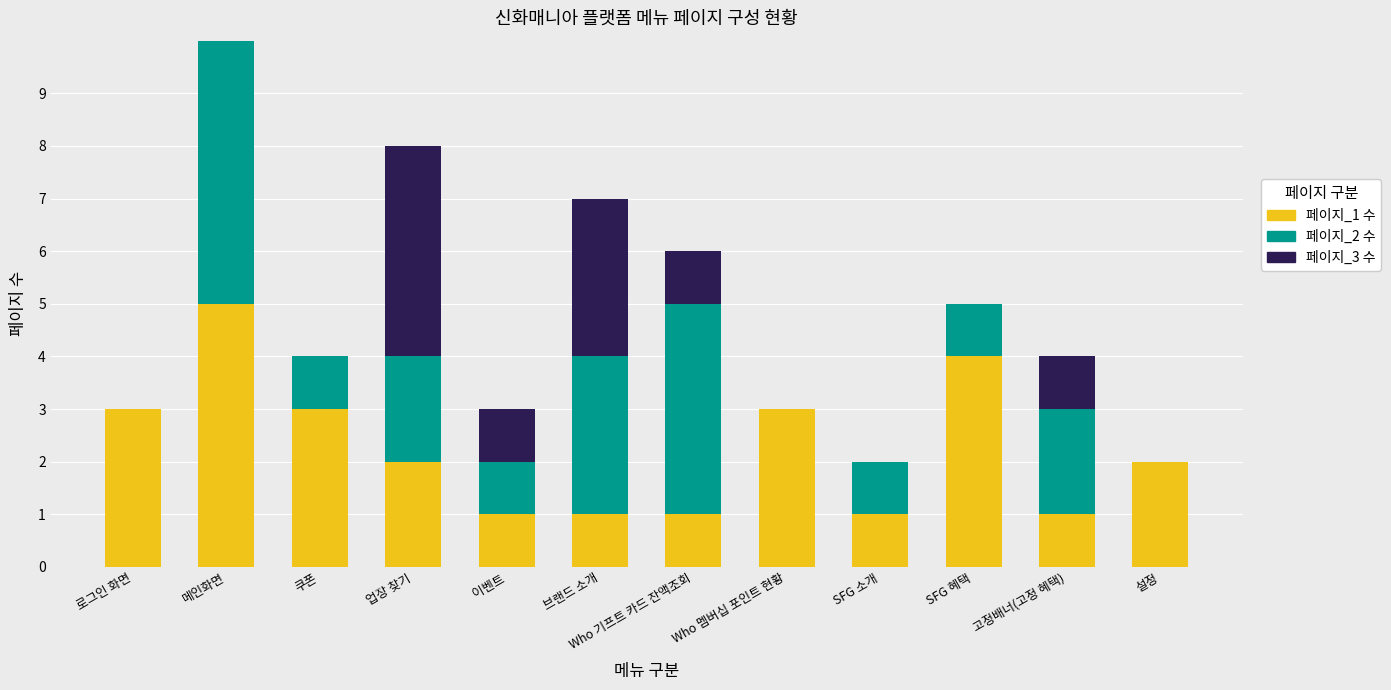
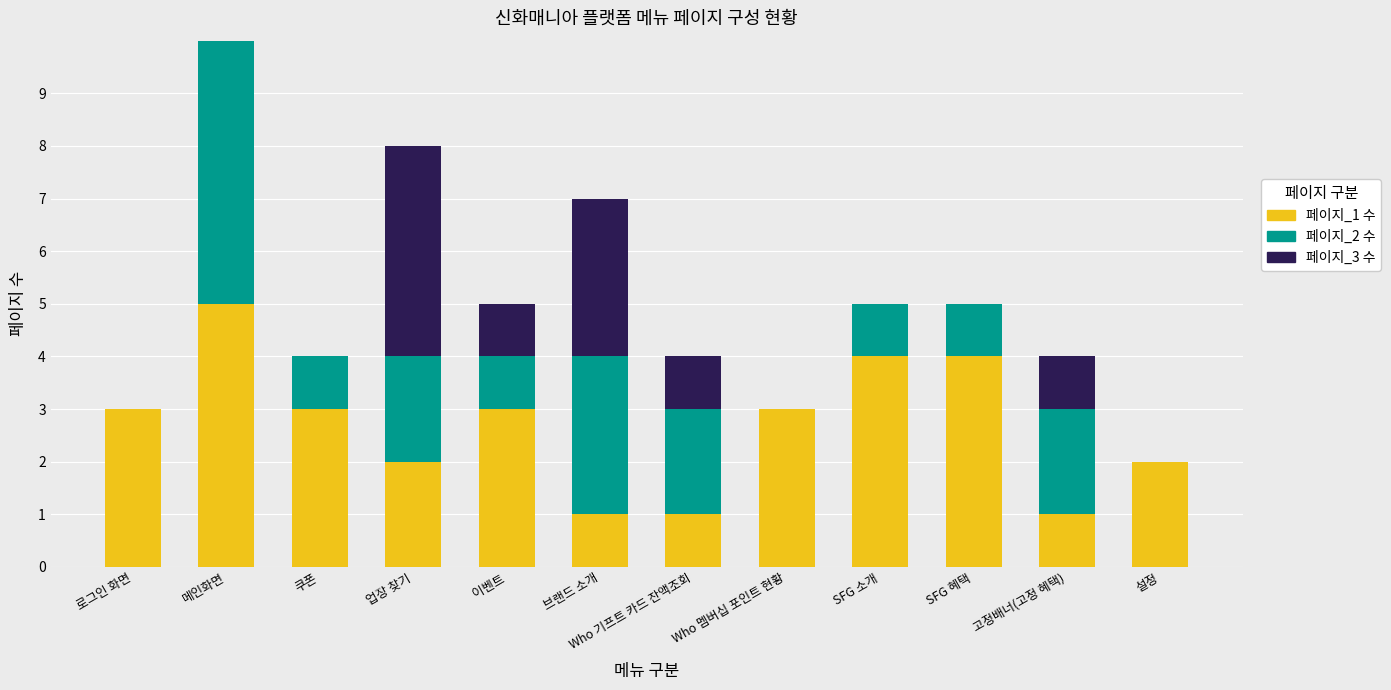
  {
    "페이지_1 수": {
      "로그인 화면": 3,
      "메인화면": 5,
      "쿠폰": 3,
      "업장 찾기": 2,
-     "이벤트": 1,
+     "이벤트": 3,
      "브랜드 소개": 1,
      "Who 기프트 카드 잔액조회": 1,
      "Who 멤버십 포인트 현황": 3,
-     "SFG 소개": 1,
+     "SFG 소개": 4,
      "SFG 혜택": 4,
      "고정배너(고정 혜택)": 1,
      "설정": 2
    },
    "페이지_2 수": {
      "로그인 화면": 0,
      "메인화면": 5,
      "쿠폰": 1,
      "업장 찾기": 2,
      "이벤트": 1,
      "브랜드 소개": 3,
-     "Who 기프트 카드 잔액조회": 4,
+     "Who 기프트 카드 잔액조회": 2,
      "Who 멤버십 포인트 현황": 0,
      "SFG 소개": 1,
      "SFG 혜택": 1,
      "고정배너(고정 혜택)": 2,
      "설정": 0
    },
    "페이지_3 수": {
      "로그인 화면": 0,
      "메인화면": 0,
      "쿠폰": 0,
      "업장 찾기": 4,
      "이벤트": 1,
      "브랜드 소개": 3,
      "Who 기프트 카드 잔액조회": 1,
      "Who 멤버십 포인트 현황": 0,
      "SFG 소개": 0,
      "SFG 혜택": 0,
      "고정배너(고정 혜택)": 1,
      "설정": 0
    }
  }
